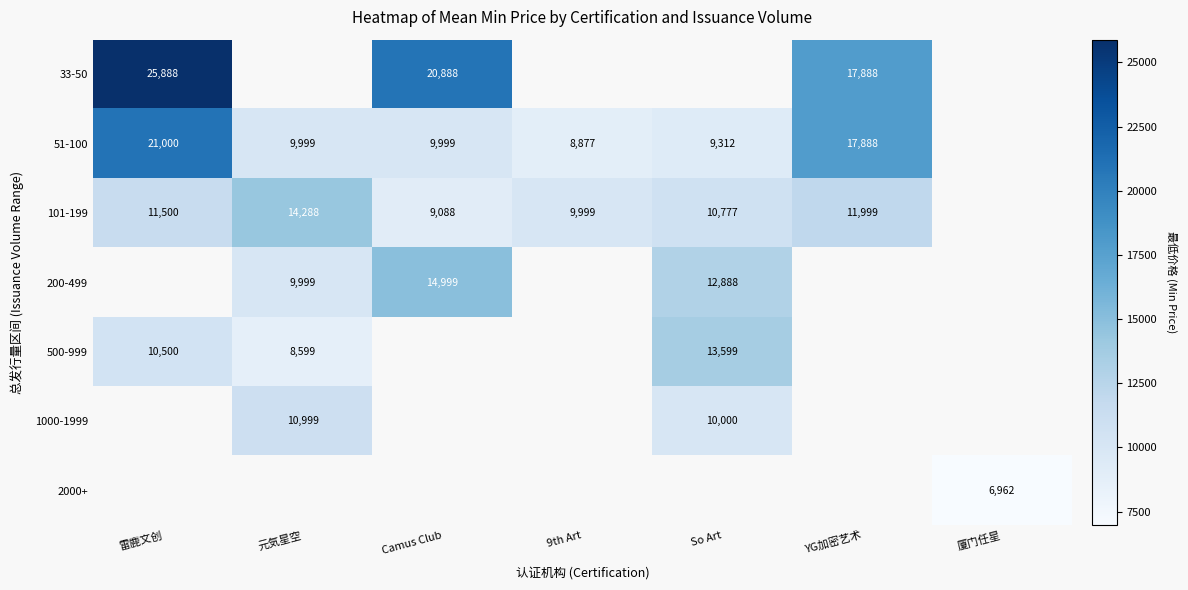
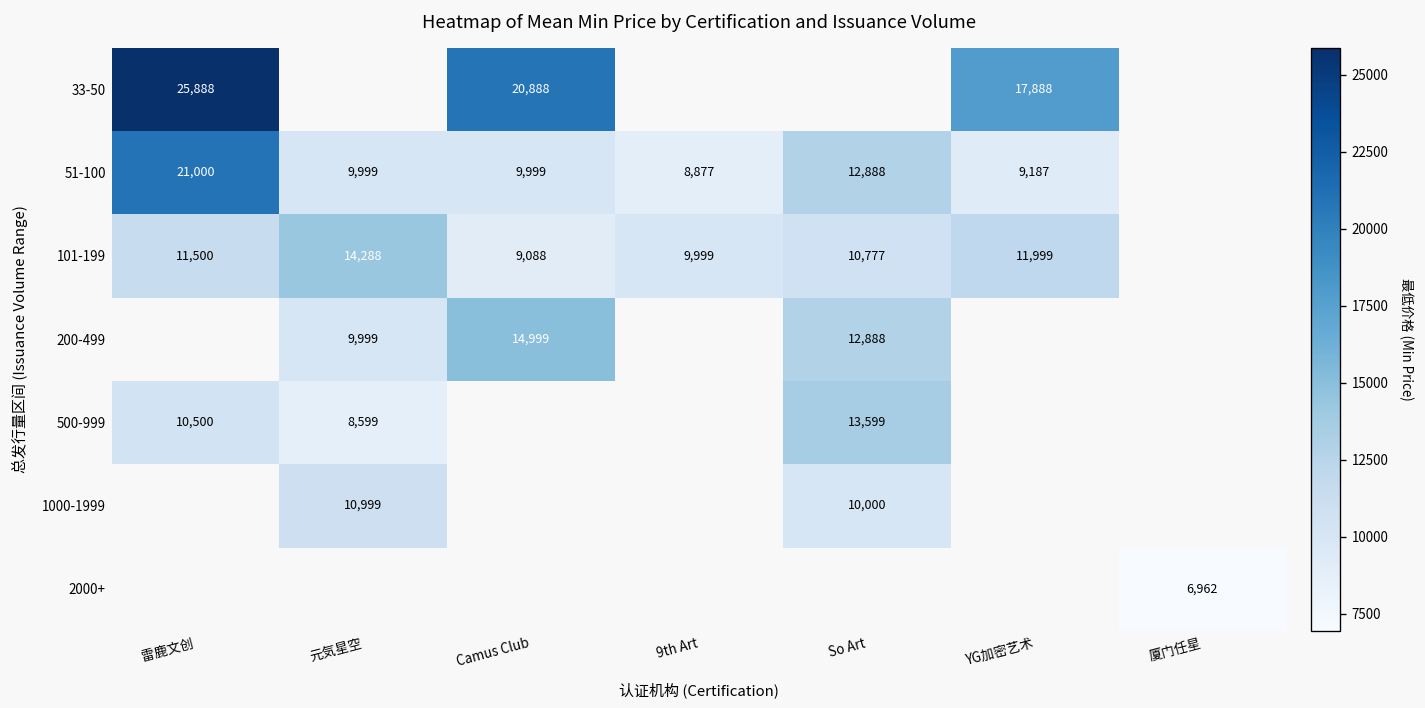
  {
    "33-50": {
      "雷鹿文创": "25,888",
      "Camus Club": "20,888",
      "YG加密艺术": "17,888"
    },
    "51-100": {
      "雷鹿文创": "21,000",
      "元気星空": "9,999",
      "Camus Club": "9,999",
      "9th Art": "8,877",
-     "So Art": "9,312",
-     "YG加密艺术": "17,888"
+     "So Art": "12,888",
+     "YG加密艺术": "9,187"
    },
    "101-199": {
      "雷鹿文创": "11,500",
      "元気星空": "14,288",
      "Camus Club": "9,088",
      "9th Art": "9,999",
      "So Art": "10,777",
      "YG加密艺术": "11,999"
    },
    "200-499": {
      "元気星空": "9,999",
      "Camus Club": "14,999",
      "So Art": "12,888"
    },
    "500-999": {
      "雷鹿文创": "10,500",
      "元気星空": "8,599",
      "So Art": "13,599"
    },
    "1000-1999": {
      "元気星空": "10,999",
      "So Art": "10,000"
    },
    "2000+": {
      "厦门任星": "6,962"
    }
  }
